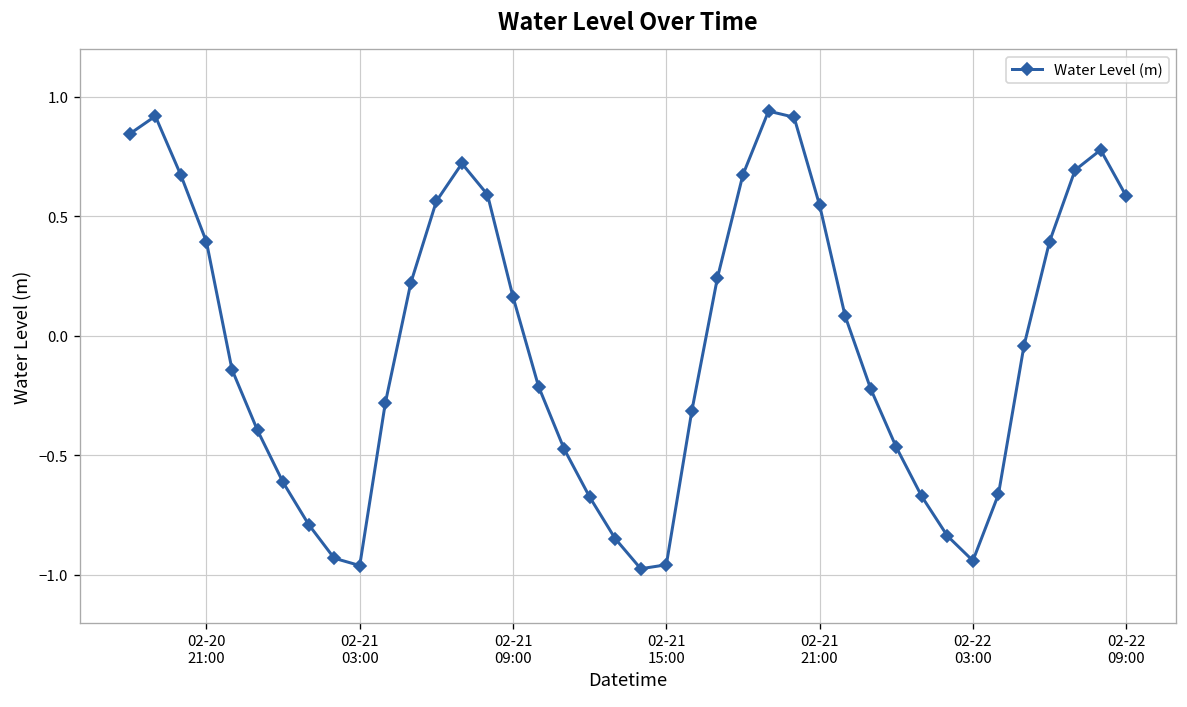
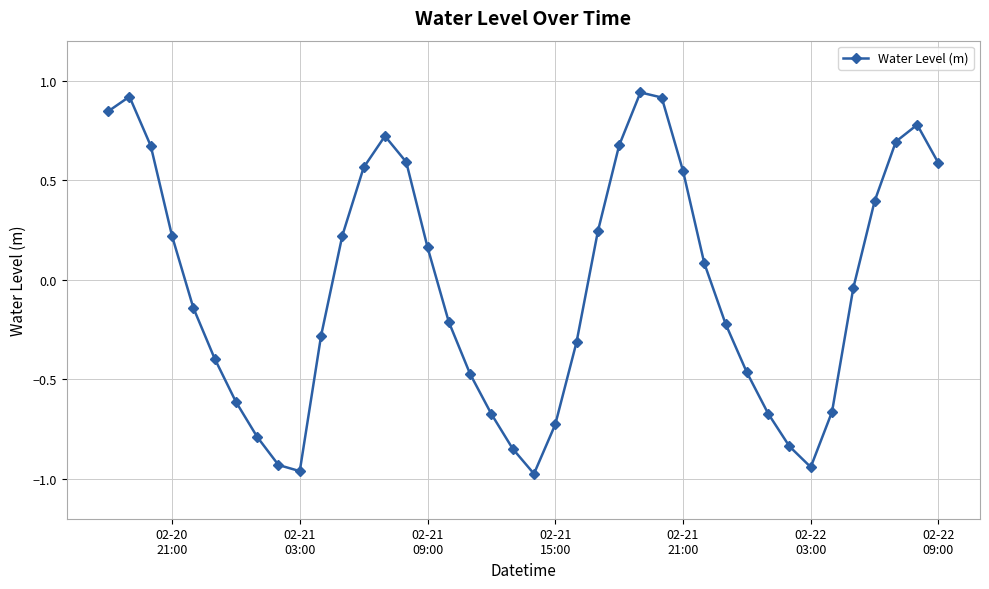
  {
-   "02-20 21:00": 0.39,
+   "02-20 21:00": 0.22,
    "02-21 03:00": -0.96,
    "02-21 09:00": 0.16,
-   "02-21 15:00": -0.96,
+   "02-21 15:00": -0.73,
    "02-21 21:00": 0.55,
    "02-22 03:00": -0.94,
    "02-22 09:00": 0.58
  }
